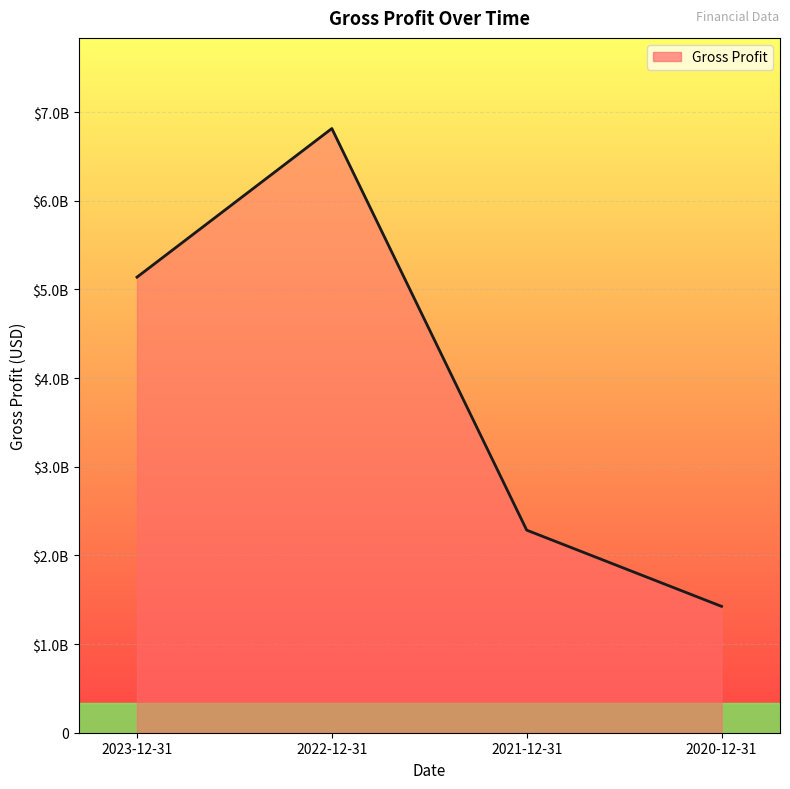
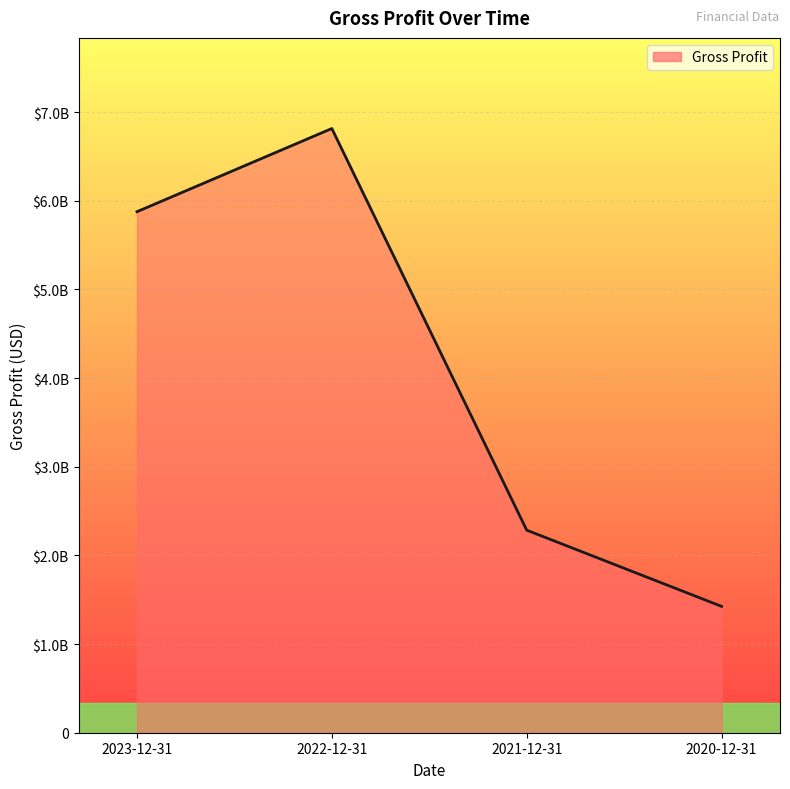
  {
-   "2023-12-31": "$5100000000",
+   "2023-12-31": "$5900000000",
    "2022-12-31": "$6800000000",
    "2021-12-31": "$2300000000",
    "2020-12-31": "$1400000000"
  }
